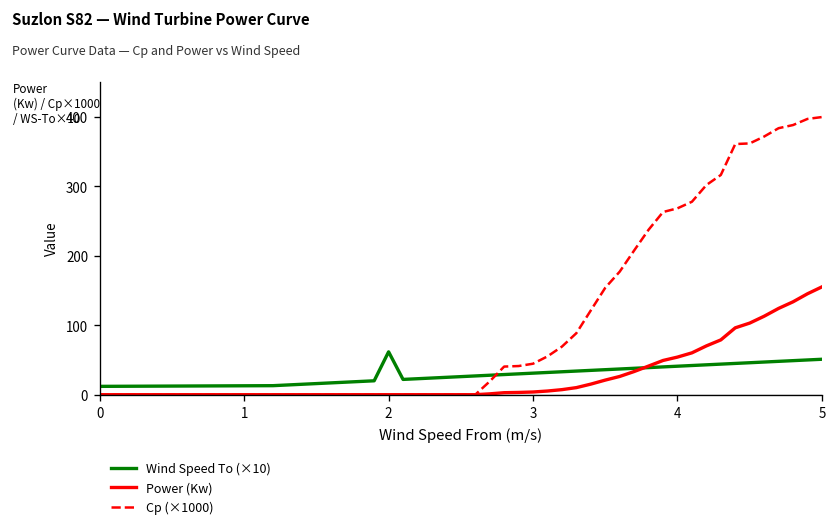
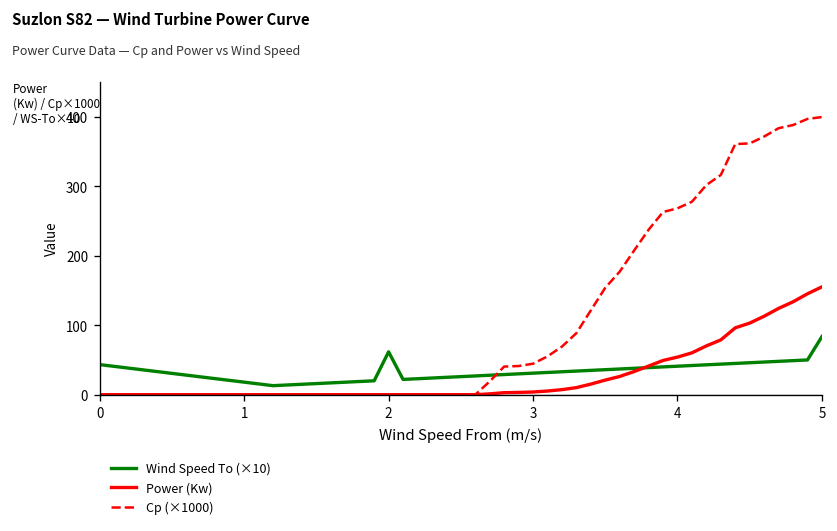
  {
    "Wind Speed To (×10)": {
-     "0": 10,
+     "0": 40,
      "2": 60,
      "3": 30,
      "4": 40,
-     "5": 50
+     "5": 80
    }
  }
